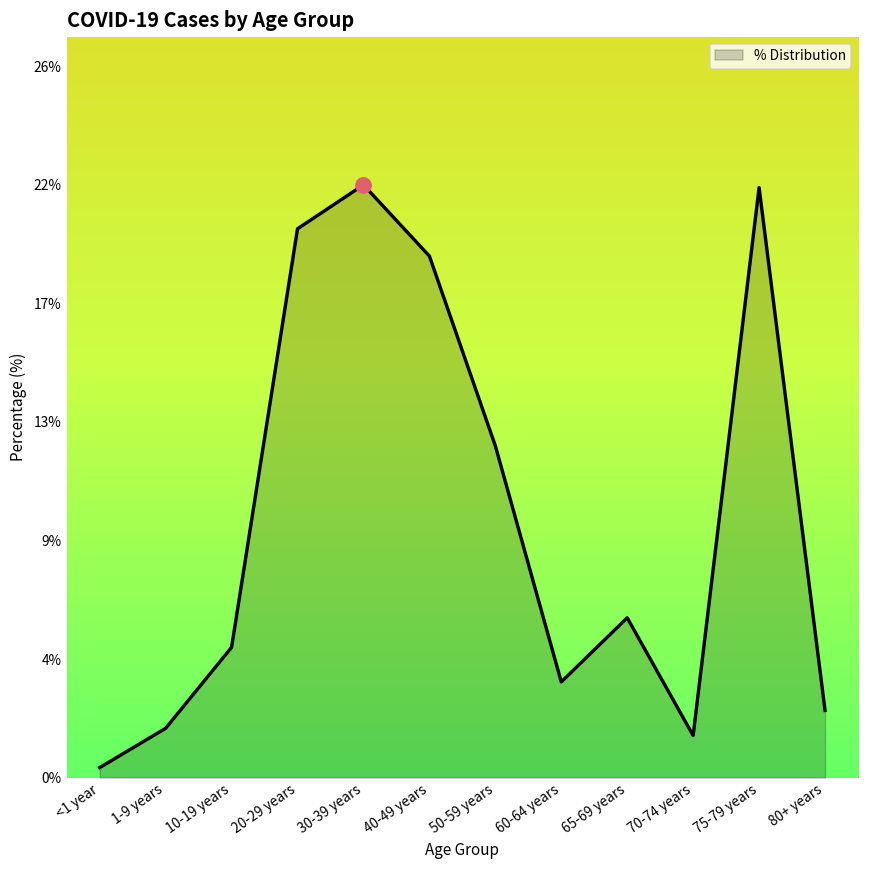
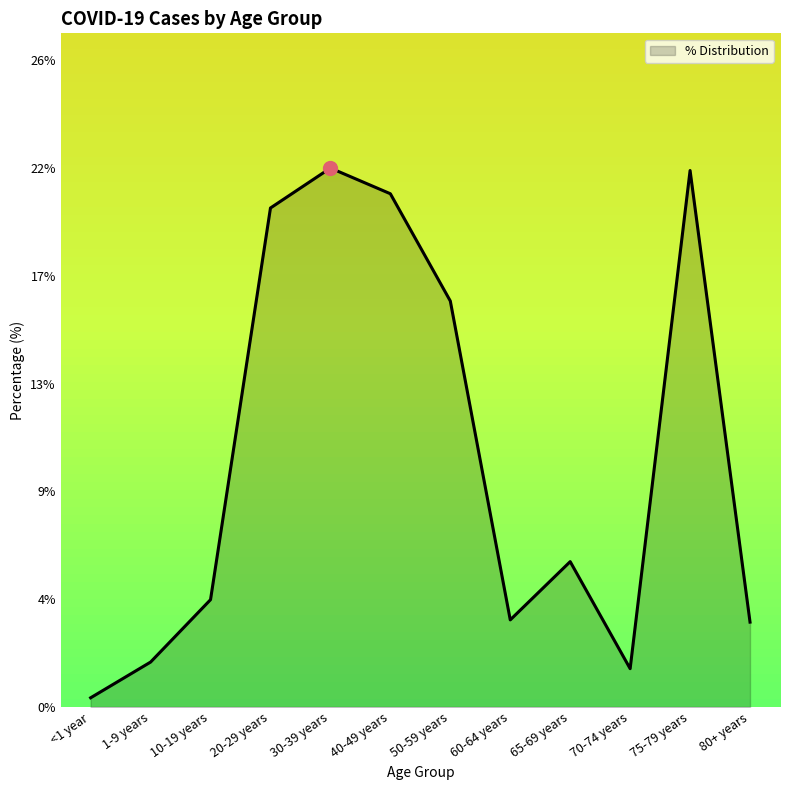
  {
    "% Distribution": {
      "<1 year": "0.4%",
      "1-9 years": "1.8%",
-     "10-19 years": "4.7%",
+     "10-19 years": "4.3%",
      "20-29 years": "20.0%",
-     "40-49 years": "19.0%",
-     "50-59 years": "12.1%",
+     "40-49 years": "20.5%",
+     "50-59 years": "16.2%",
      "60-64 years": "3.5%",
      "65-69 years": "5.8%",
      "70-74 years": "1.5%",
      "75-79 years": "21.5%",
-     "80+ years": "2.4%"
+     "80+ years": "3.4%"
    }
  }
